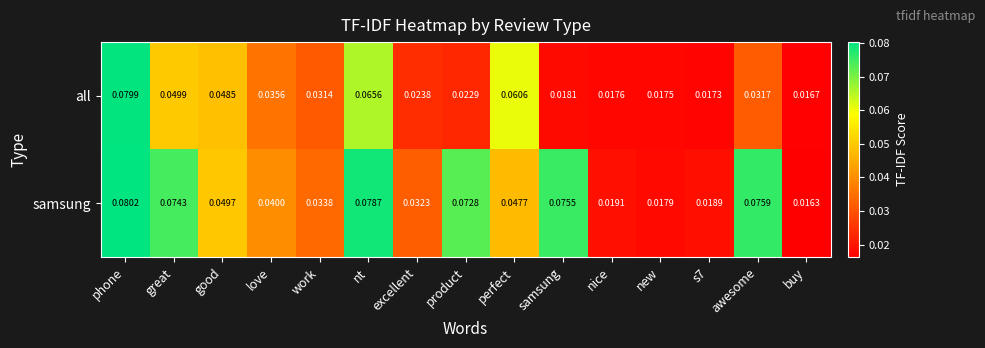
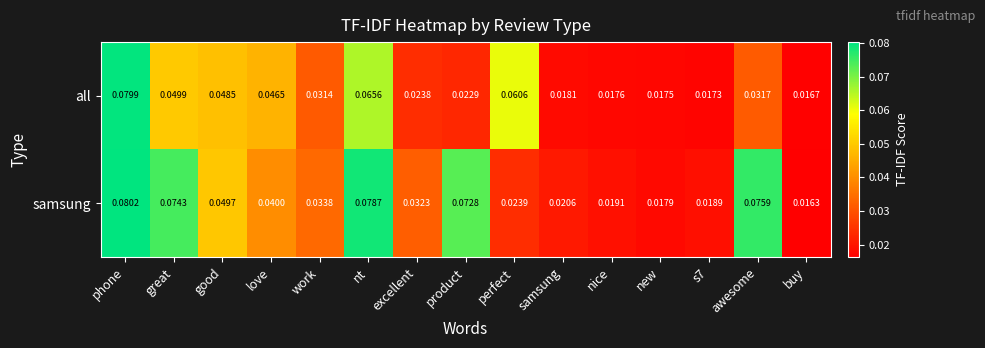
  {
    "all": {
      "phone": 0.0799,
      "great": 0.0499,
      "good": 0.0485,
-     "love": 0.0356,
+     "love": 0.0465,
      "work": 0.0314,
      "nt": 0.0656,
      "excellent": 0.0238,
      "product": 0.0229,
      "perfect": 0.0606,
      "samsung": 0.0181,
      "nice": 0.0176,
      "new": 0.0175,
      "s7": 0.0173,
      "awesome": 0.0317,
      "buy": 0.0167
    },
    "samsung": {
      "phone": 0.0802,
      "great": 0.0743,
      "good": 0.0497,
      "love": 0.0400,
      "work": 0.0338,
      "nt": 0.0787,
      "excellent": 0.0323,
      "product": 0.0728,
-     "perfect": 0.0477,
-     "samsung": 0.0755,
+     "perfect": 0.0239,
+     "samsung": 0.0206,
      "nice": 0.0191,
      "new": 0.0179,
      "s7": 0.0189,
      "awesome": 0.0759,
      "buy": 0.0163
    }
  }
